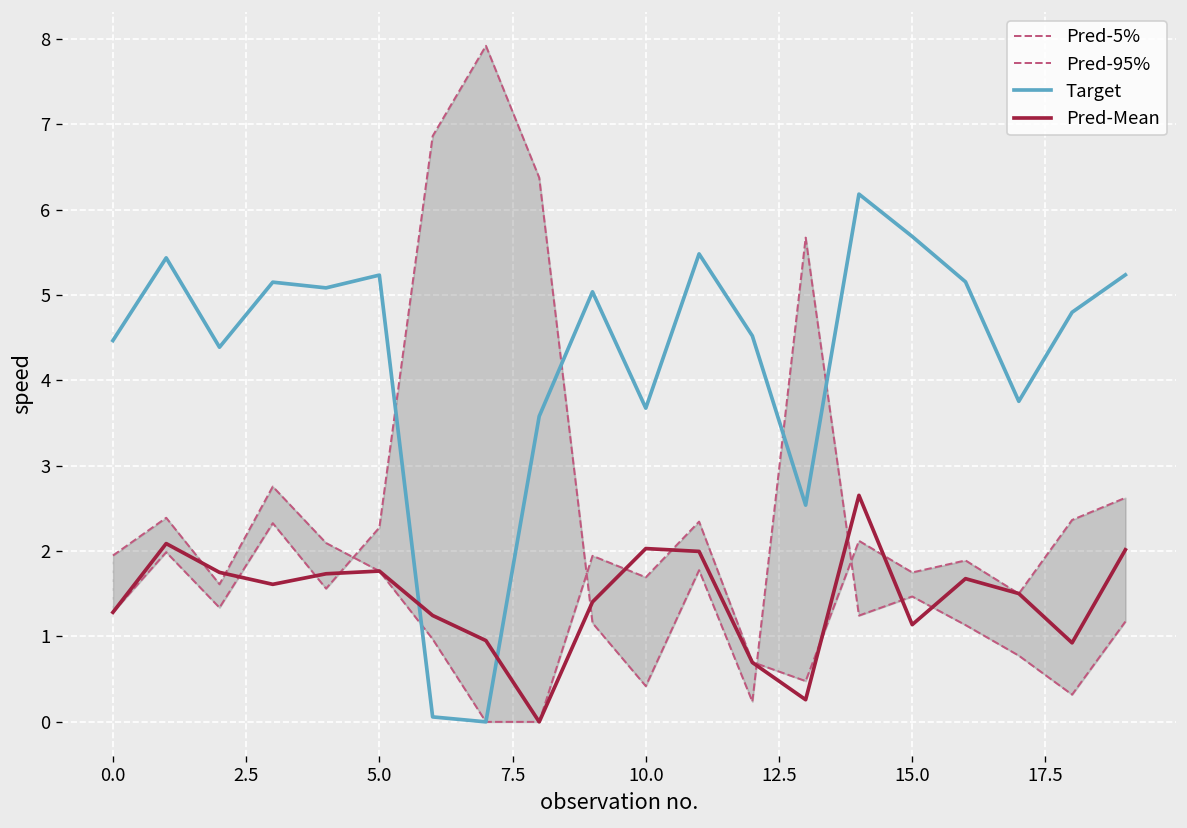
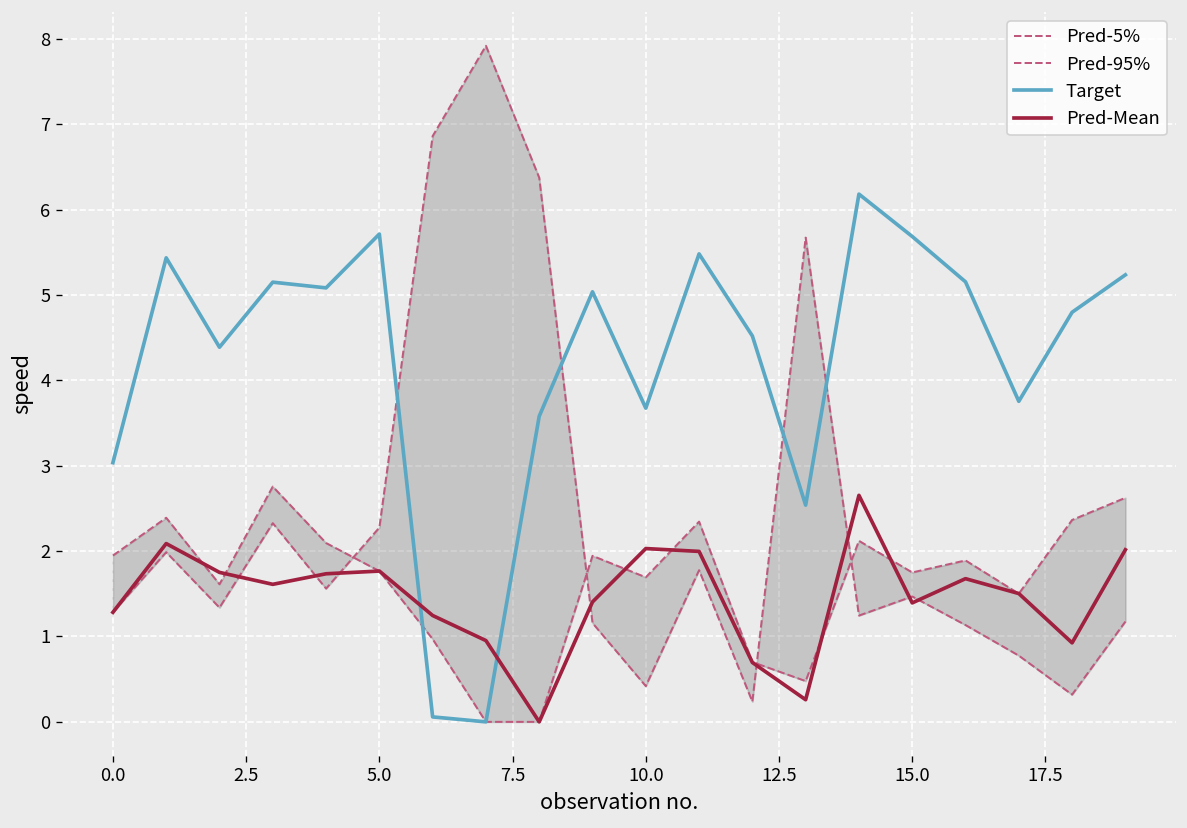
  {
    "Target": {
-     "0.0": 4.5,
-     "5.0": 5.2,
+     "0.0": 3.0,
+     "5.0": 5.7,
      "10.0": 3.7,
      "15.0": 5.7
    },
    "Pred-Mean": {
      "10.0": 2.0,
-     "15.0": 1.1
+     "15.0": 1.4
    }
  }
